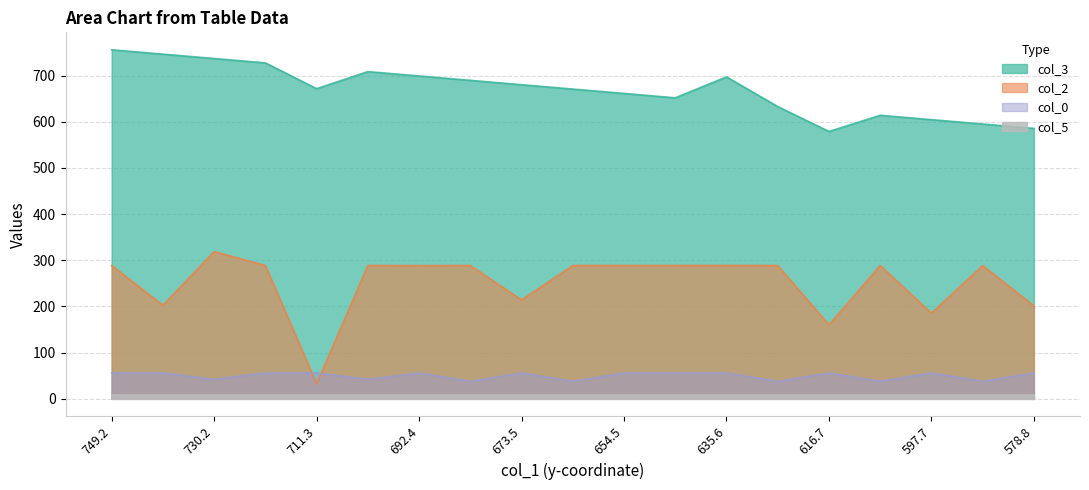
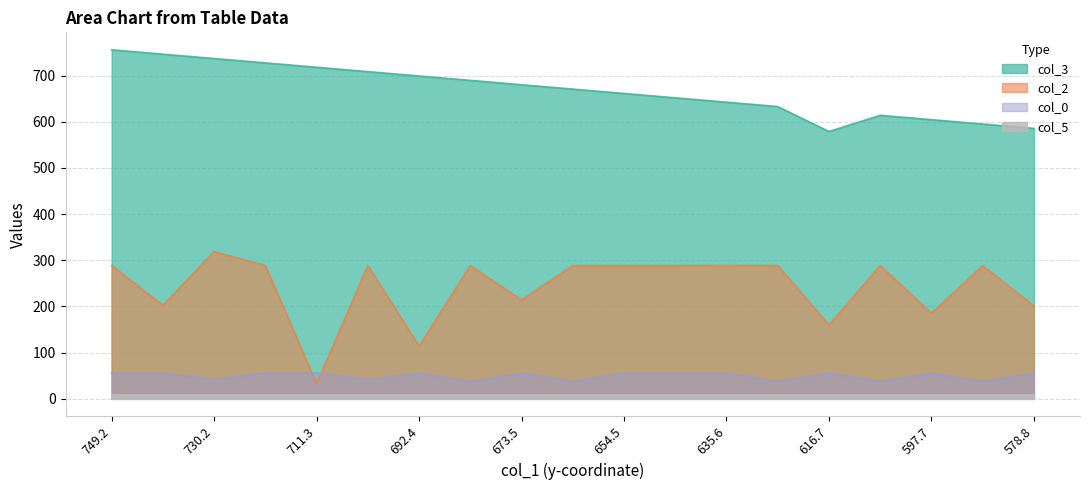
  {
    "col_3": {
      "749.2": 760,
      "730.2": 740,
-     "711.3": 670,
+     "711.3": 720,
      "692.4": 700,
      "673.5": 680,
      "654.5": 660,
-     "635.6": 700,
+     "635.6": 640,
      "616.7": 580,
      "597.7": 600,
      "578.8": 590
    },
    "col_2": {
      "749.2": 290,
      "730.2": 320,
      "711.3": 30,
-     "692.4": 290,
+     "692.4": 110,
      "673.5": 210,
      "654.5": 290,
      "635.6": 290,
      "616.7": 160,
      "597.7": 190,
      "578.8": 200
    }
  }
